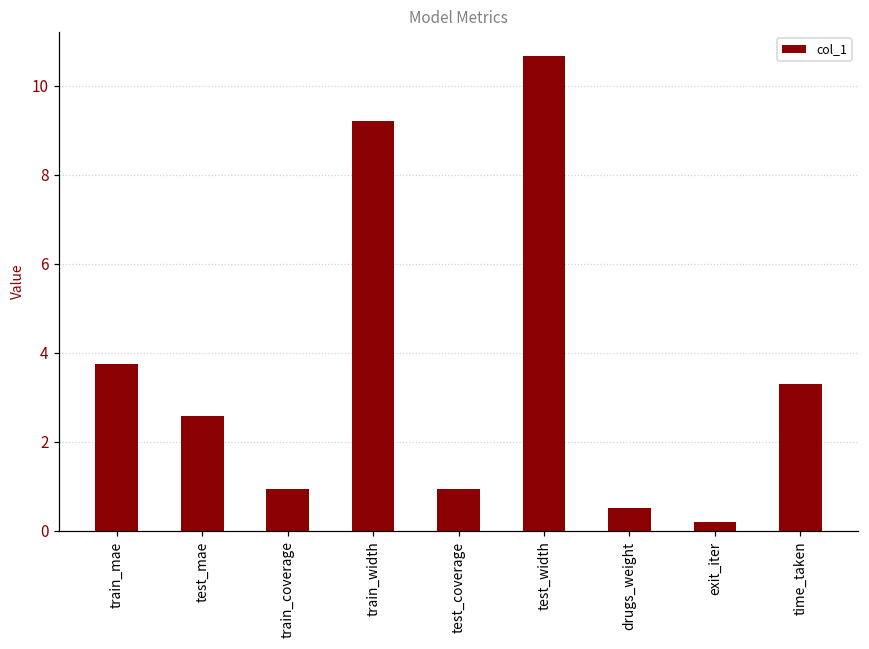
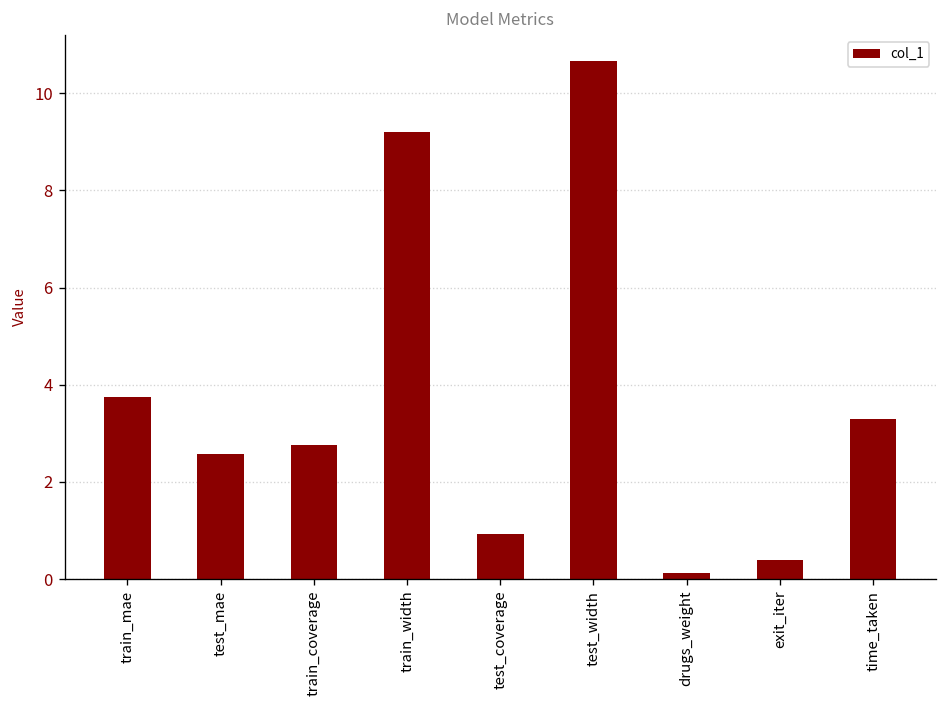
  {
    "train_mae": 3.8,
    "test_mae": 2.6,
-   "train_coverage": 0.9,
+   "train_coverage": 2.8,
    "train_width": 9.2,
    "test_coverage": 0.9,
    "test_width": 10.7,
-   "drugs_weight": 0.5,
-   "exit_iter": 0.2,
+   "drugs_weight": 0.1,
+   "exit_iter": 0.4,
    "time_taken": 3.3
  }
